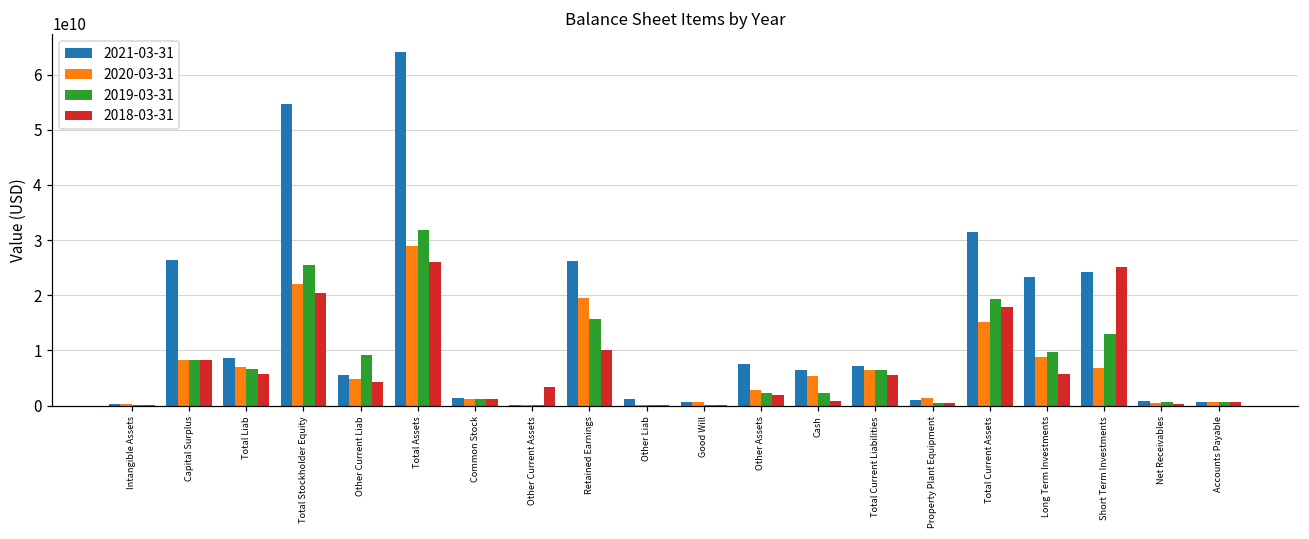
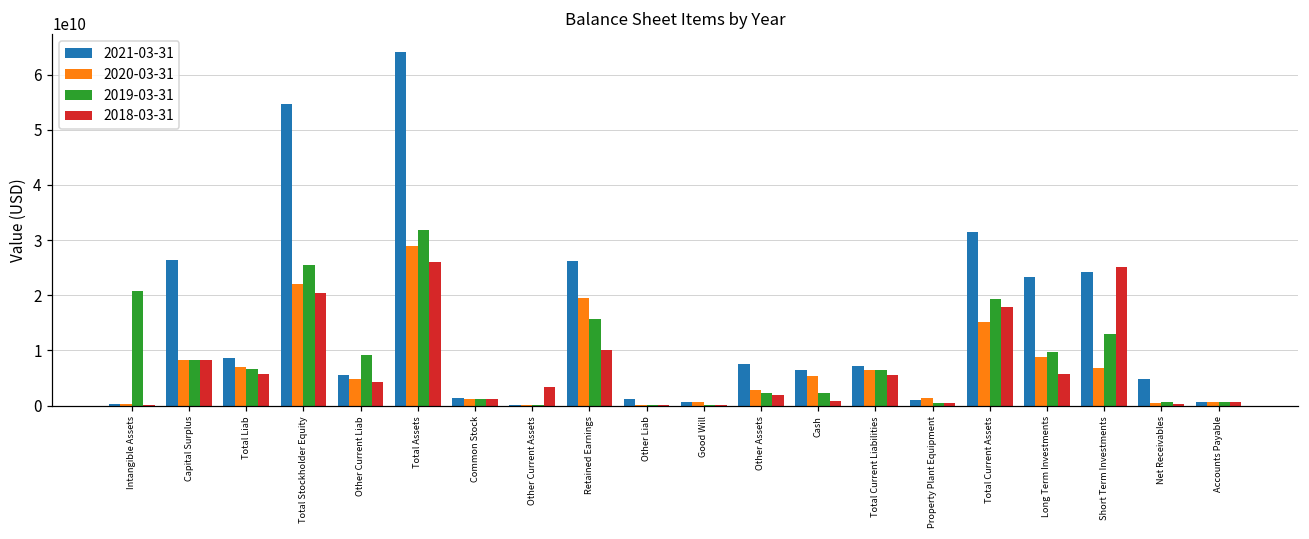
  {
    "2021-03-31": {
      "Capital Surplus": 26000000000,
      "Total Liab": 9000000000,
      "Total Stockholder Equity": 55000000000,
      "Other Current Liab": 5000000000,
      "Total Assets": 64000000000,
      "Common Stock": 1000000000,
      "Retained Earnings": 26000000000,
      "Other Liab": 1000000000,
      "Good Will": 1000000000,
      "Other Assets": 8000000000,
      "Cash": 6000000000,
      "Total Current Liabilities": 7000000000,
      "Property Plant Equipment": 1000000000,
      "Total Current Assets": 31000000000,
      "Long Term Investments": 23000000000,
      "Short Term Investments": 24000000000,
-     "Net Receivables": 1000000000,
+     "Net Receivables": 5000000000,
      "Accounts Payable": 1000000000
    },
    "2020-03-31": {
      "Capital Surplus": 8000000000,
      "Total Liab": 7000000000,
      "Total Stockholder Equity": 22000000000,
      "Other Current Liab": 5000000000,
      "Total Assets": 29000000000,
      "Common Stock": 1000000000,
      "Retained Earnings": 19000000000,
      "Good Will": 1000000000,
      "Other Assets": 3000000000,
      "Cash": 5000000000,
      "Total Current Liabilities": 6000000000,
      "Property Plant Equipment": 1000000000,
      "Total Current Assets": 15000000000,
      "Long Term Investments": 9000000000,
      "Short Term Investments": 7000000000,
      "Net Receivables": 1000000000,
      "Accounts Payable": 1000000000
    },
    "2019-03-31": {
-     "Intangible Assets": 0,
+     "Intangible Assets": 21000000000,
      "Capital Surplus": 8000000000,
      "Total Liab": 7000000000,
      "Total Stockholder Equity": 25000000000,
      "Other Current Liab": 9000000000,
      "Total Assets": 32000000000,
      "Common Stock": 1000000000,
      "Retained Earnings": 16000000000,
      "Other Assets": 2000000000,
      "Cash": 2000000000,
      "Total Current Liabilities": 6000000000,
      "Property Plant Equipment": 1000000000,
      "Total Current Assets": 19000000000,
      "Long Term Investments": 10000000000,
      "Short Term Investments": 13000000000,
      "Net Receivables": 1000000000,
      "Accounts Payable": 1000000000
    },
    "2018-03-31": {
      "Capital Surplus": 8000000000,
      "Total Liab": 6000000000,
      "Total Stockholder Equity": 20000000000,
      "Other Current Liab": 4000000000,
      "Total Assets": 26000000000,
      "Common Stock": 1000000000,
      "Other Current Assets": 3000000000,
      "Retained Earnings": 10000000000,
      "Other Assets": 2000000000,
      "Cash": 1000000000,
      "Total Current Liabilities": 6000000000,
      "Property Plant Equipment": 1000000000,
      "Total Current Assets": 18000000000,
      "Long Term Investments": 6000000000,
      "Short Term Investments": 25000000000,
      "Accounts Payable": 1000000000
    }
  }
